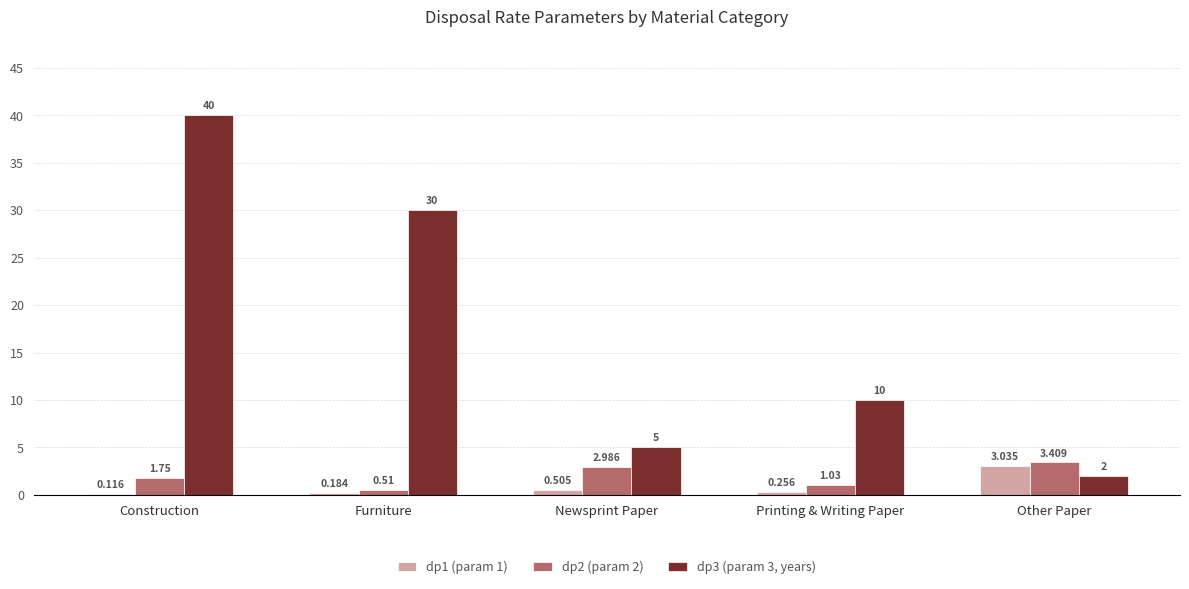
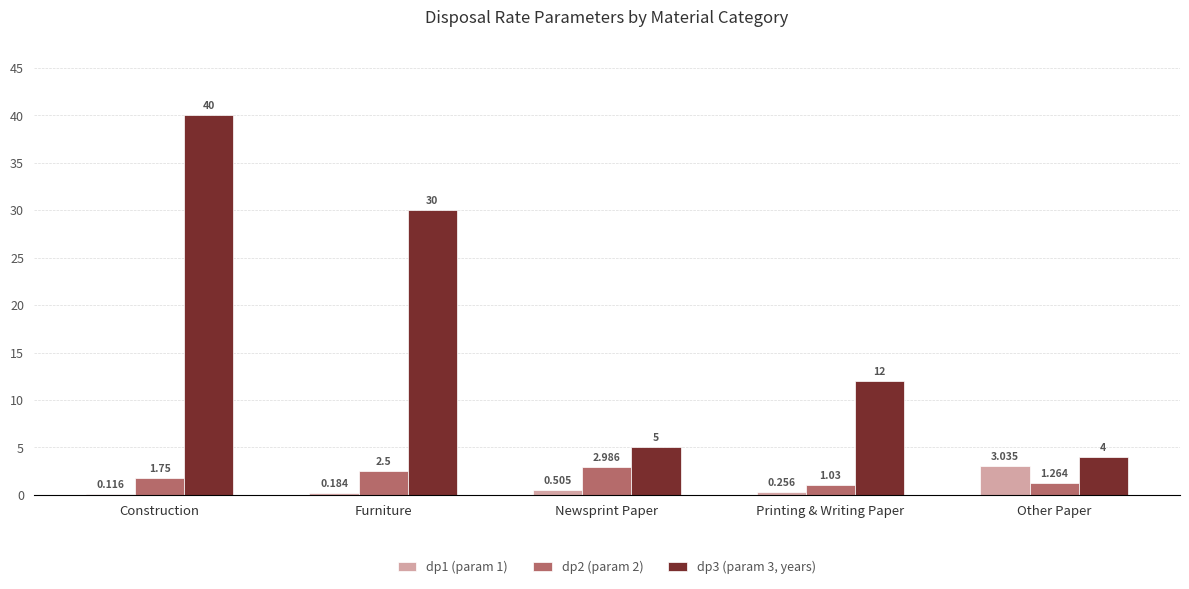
  {
    "dp1 (param 1)": {
      "Construction": 0.116,
      "Furniture": 0.184,
      "Newsprint Paper": 0.505,
      "Printing & Writing Paper": 0.256,
      "Other Paper": 3.035
    },
    "dp2 (param 2)": {
      "Construction": 1.75,
-     "Furniture": 0.51,
+     "Furniture": 2.5,
      "Newsprint Paper": 2.986,
      "Printing & Writing Paper": 1.03,
-     "Other Paper": 3.409
+     "Other Paper": 1.264
    },
    "dp3 (param 3, years)": {
      "Construction": 40,
      "Furniture": 30,
      "Newsprint Paper": 5,
-     "Printing & Writing Paper": 10,
-     "Other Paper": 2
+     "Printing & Writing Paper": 12,
+     "Other Paper": 4
    }
  }
